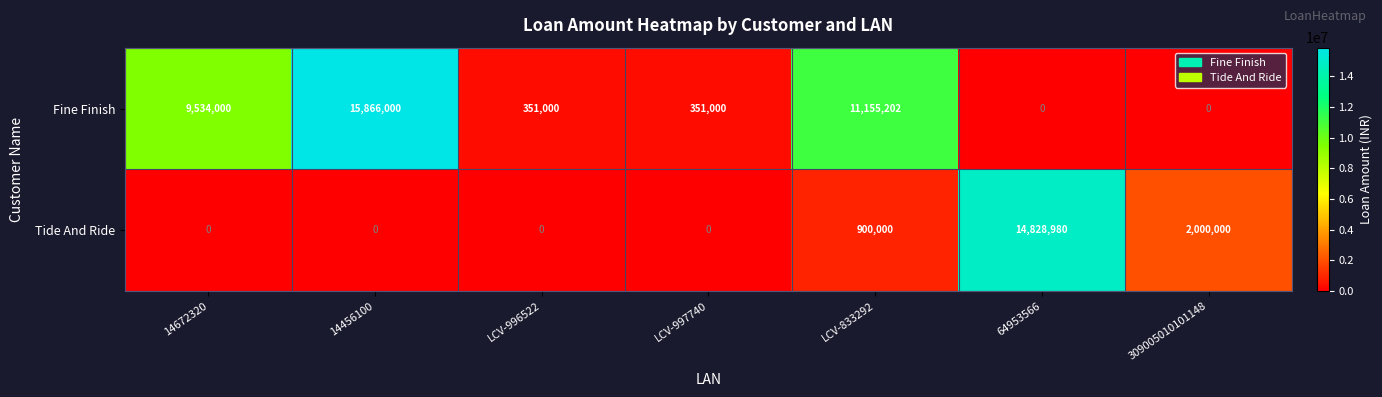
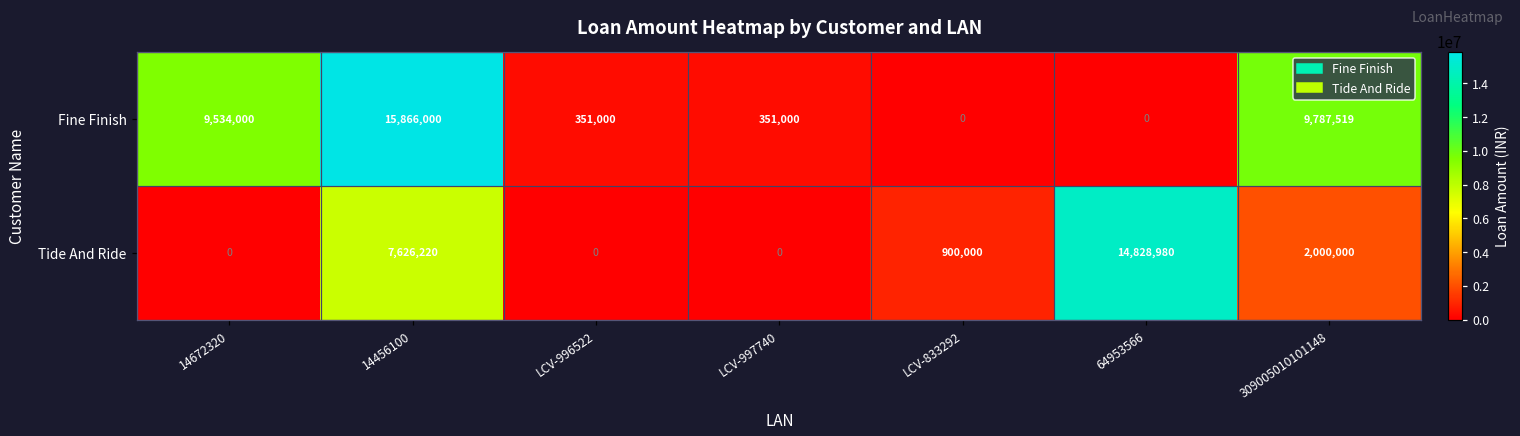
  {
    "Fine Finish": {
      "14672320": "9,534,000",
      "14456100": "15,866,000",
      "LCV-996522": "351,000",
      "LCV-997740": "351,000",
-     "LCV-833292": "11,155,202",
+     "LCV-833292": "0",
      "64953566": "0",
-     "309005010101148": "0"
+     "309005010101148": "9,787,519"
    },
    "Tide And Ride": {
      "14672320": "0",
-     "14456100": "0",
+     "14456100": "7,626,220",
      "LCV-996522": "0",
      "LCV-997740": "0",
      "LCV-833292": "900,000",
      "64953566": "14,828,980",
      "309005010101148": "2,000,000"
    }
  }
